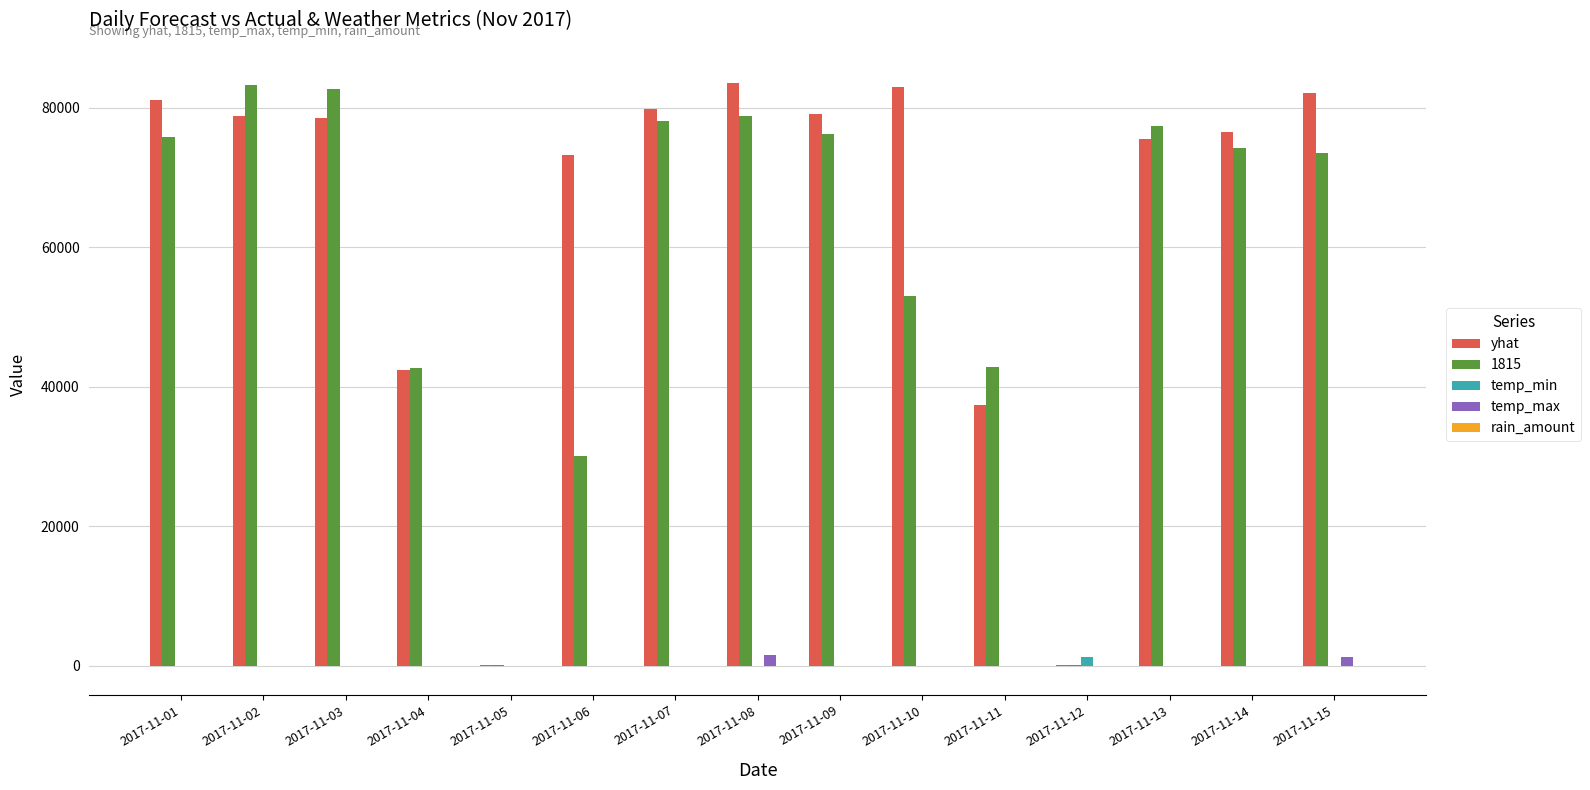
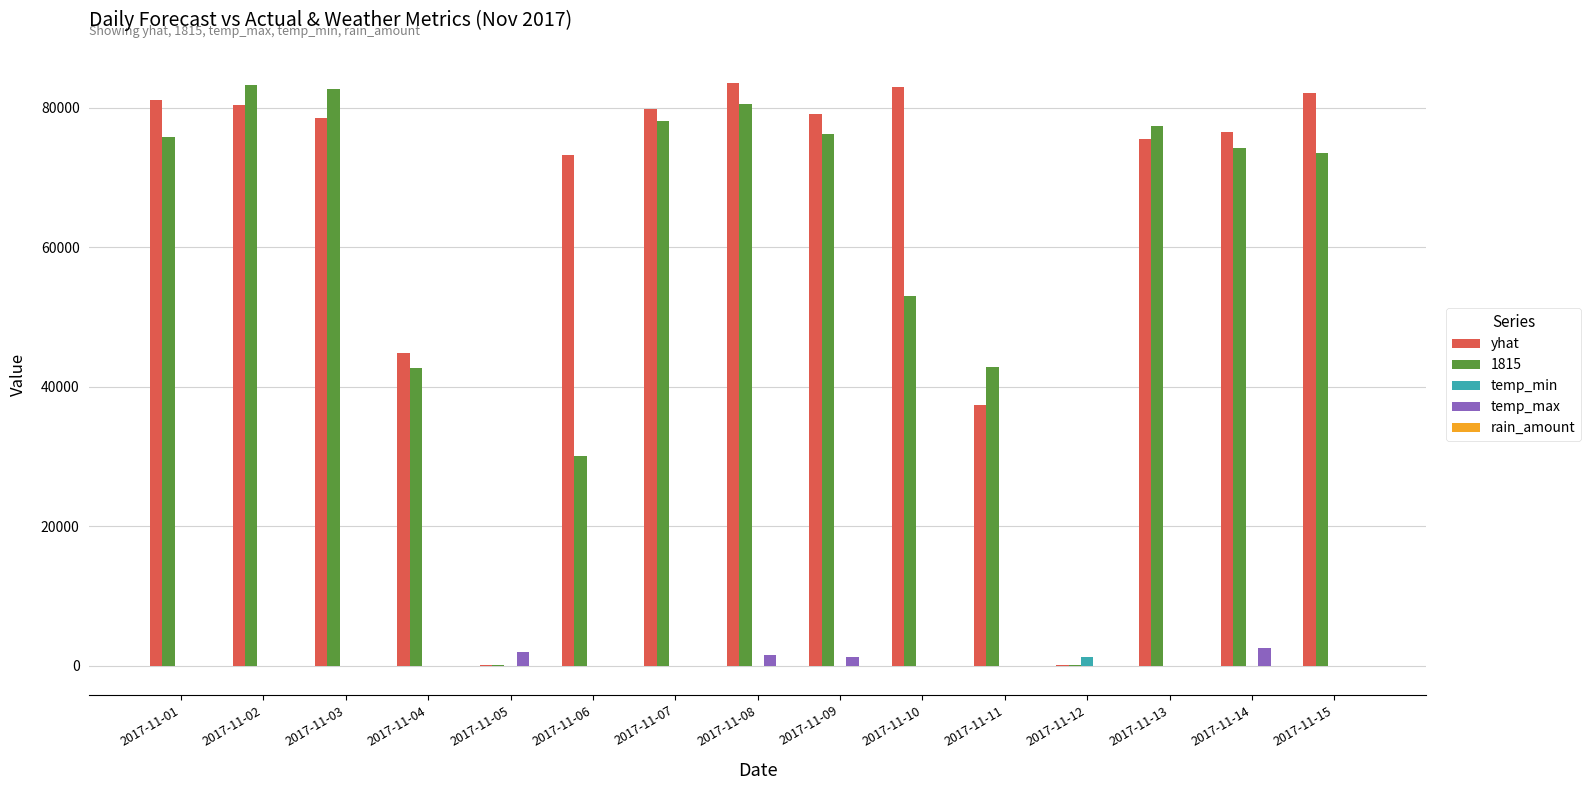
  {
    "yhat": {
      "2017-11-01": 81000,
-     "2017-11-02": 79000,
+     "2017-11-02": 80000,
      "2017-11-03": 79000,
-     "2017-11-04": 42000,
+     "2017-11-04": 45000,
      "2017-11-06": 73000,
      "2017-11-07": 80000,
      "2017-11-08": 84000,
      "2017-11-09": 79000,
      "2017-11-10": 83000,
      "2017-11-11": 37000,
      "2017-11-13": 76000,
      "2017-11-14": 77000,
      "2017-11-15": 82000
    },
    "1815": {
      "2017-11-01": 76000,
      "2017-11-02": 83000,
      "2017-11-03": 83000,
      "2017-11-04": 43000,
      "2017-11-06": 30000,
      "2017-11-07": 78000,
-     "2017-11-08": 79000,
+     "2017-11-08": 81000,
      "2017-11-09": 76000,
      "2017-11-10": 53000,
      "2017-11-11": 43000,
      "2017-11-13": 77000,
      "2017-11-14": 74000,
      "2017-11-15": 74000
    },
    "temp_min": {
      "2017-11-12": 1000
    },
    "temp_max": {
-     "2017-11-05": 0,
+     "2017-11-05": 2000,
      "2017-11-08": 1000,
-     "2017-11-09": 0,
-     "2017-11-14": 0,
-     "2017-11-15": 1000
+     "2017-11-09": 1000,
+     "2017-11-14": 3000,
+     "2017-11-15": 0
    },
    "rain_amount": {
      "2017-11-01": 0,
      "2017-11-04": 0,
      "2017-11-05": 0,
      "2017-11-06": 0,
      "2017-11-07": 0,
      "2017-11-08": 0,
      "2017-11-09": 0,
      "2017-11-11": 0,
      "2017-11-14": 0,
      "2017-11-15": 0
    }
  }
